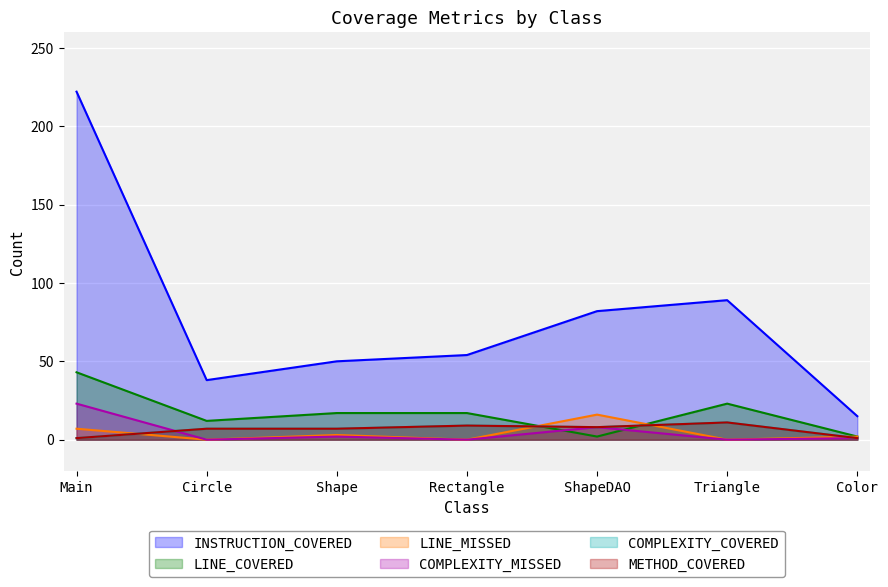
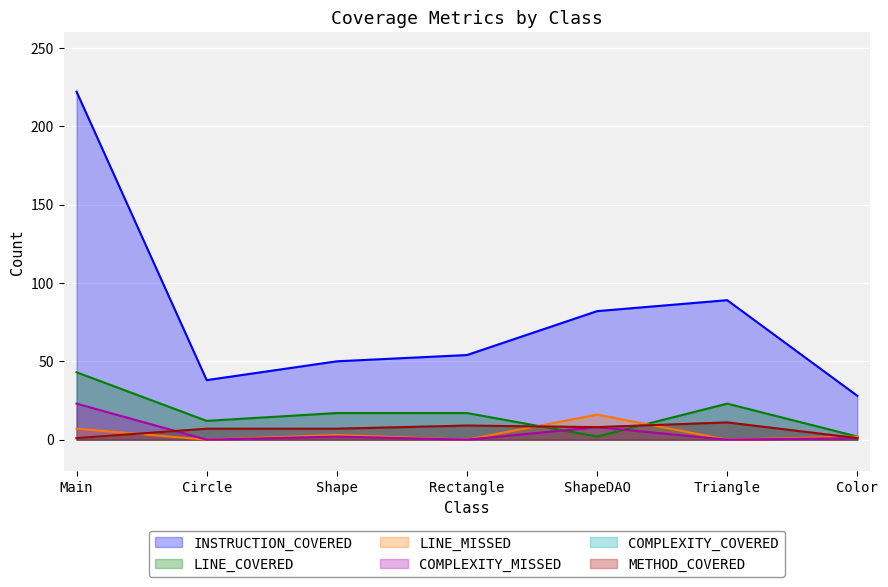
  {
    "INSTRUCTION_COVERED": {
      "Main": 222,
      "Circle": 38,
      "Shape": 50,
      "Rectangle": 54,
      "ShapeDAO": 82,
      "Triangle": 89,
-     "Color": 15
+     "Color": 28
    },
    "LINE_COVERED": {
      "Main": 43,
      "Circle": 12,
      "Shape": 17,
      "Rectangle": 17,
      "ShapeDAO": 2,
      "Triangle": 23
    },
    "LINE_MISSED": {
      "Main": 7,
      "ShapeDAO": 16
    },
    "COMPLEXITY_MISSED": {
      "Main": 23
    },
    "METHOD_COVERED": {
      "Main": 1,
      "Circle": 7,
      "Shape": 7,
      "Rectangle": 9,
      "Triangle": 11
    }
  }
